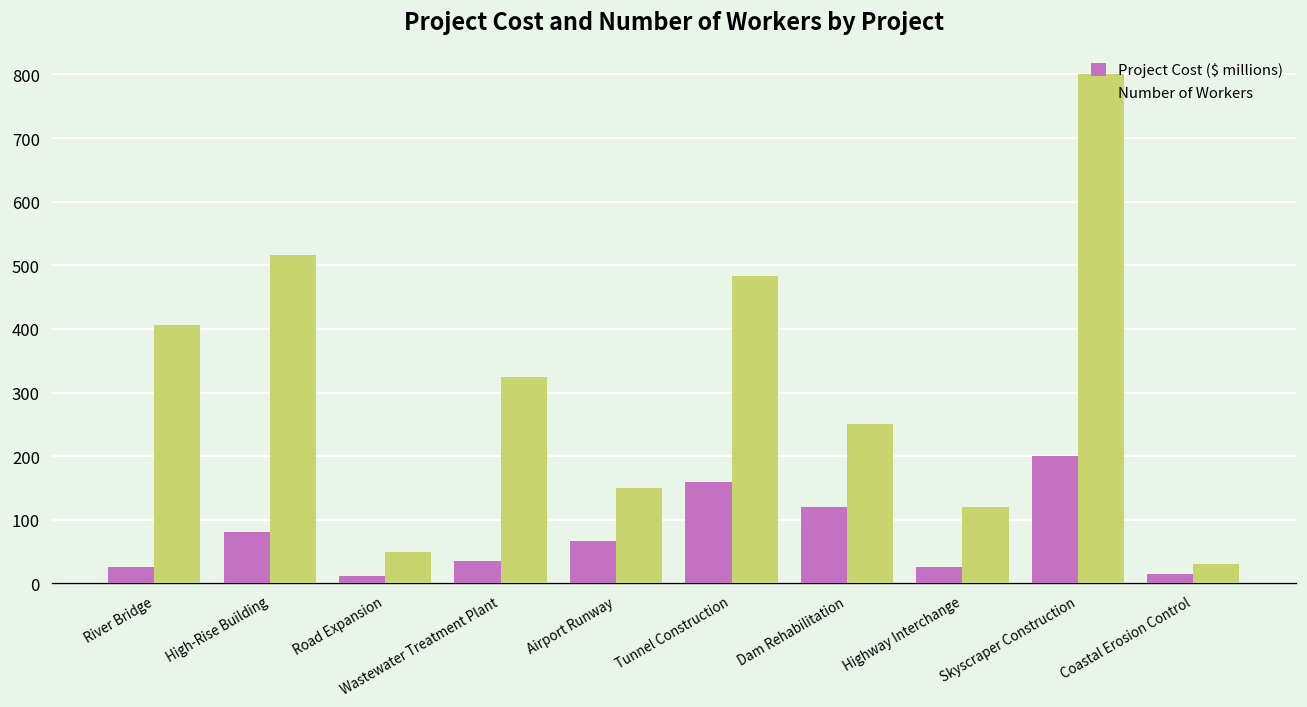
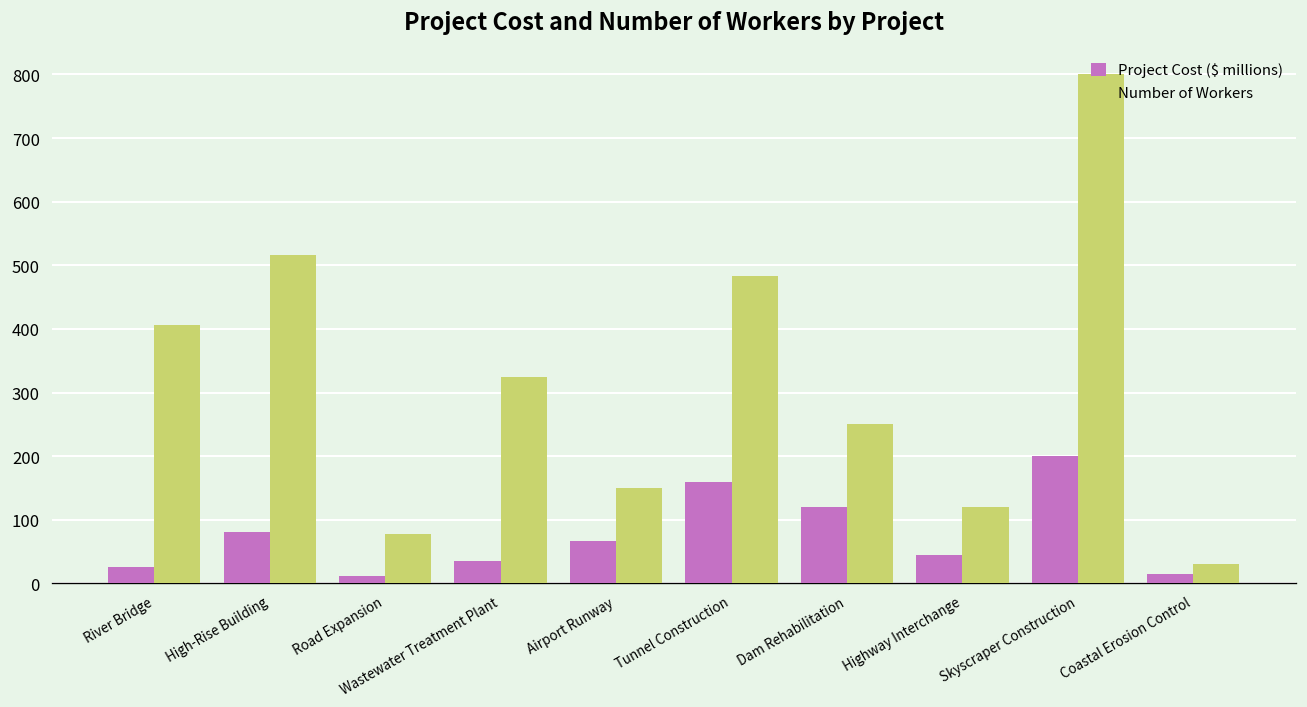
  {
    "Project Cost ($ millions)": {
      "River Bridge": 30,
      "High-Rise Building": 80,
      "Road Expansion": 10,
      "Wastewater Treatment Plant": 40,
      "Airport Runway": 70,
      "Tunnel Construction": 160,
      "Dam Rehabilitation": 120,
-     "Highway Interchange": 30,
+     "Highway Interchange": 50,
      "Skyscraper Construction": 200,
      "Coastal Erosion Control": 20
    },
    "Number of Workers": {
      "River Bridge": 410,
      "High-Rise Building": 520,
-     "Road Expansion": 50,
+     "Road Expansion": 80,
      "Wastewater Treatment Plant": 320,
      "Airport Runway": 150,
      "Tunnel Construction": 480,
      "Dam Rehabilitation": 250,
      "Highway Interchange": 120,
      "Skyscraper Construction": 800,
      "Coastal Erosion Control": 30
    }
  }
